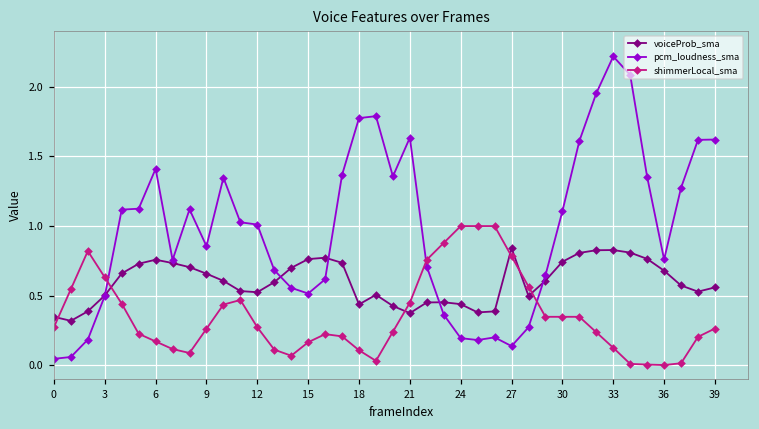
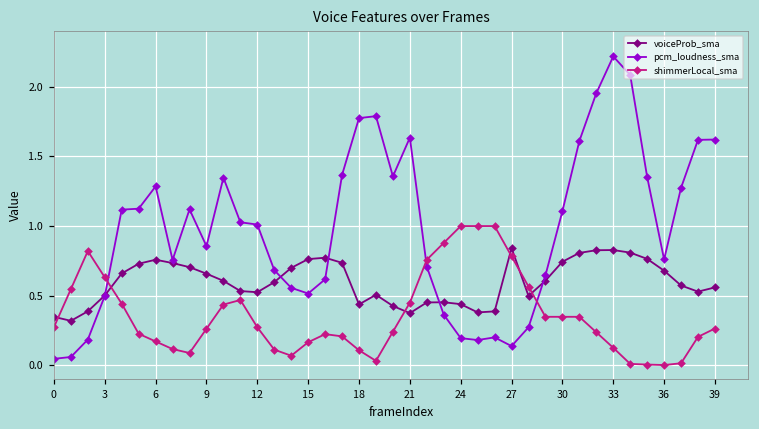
  {
    "voiceProb_sma": {
      "0": 0.35,
      "6": 0.76,
      "9": 0.66,
      "12": 0.52,
      "15": 0.76,
      "18": 0.44,
      "21": 0.37,
      "24": 0.44,
      "27": 0.84,
      "30": 0.74,
      "33": 0.83,
      "36": 0.68,
      "39": 0.56
    },
    "pcm_loudness_sma": {
      "0": 0.05,
-     "6": 1.41,
+     "6": 1.28,
      "9": 0.86,
      "12": 1.01,
      "15": 0.52,
      "18": 1.78,
      "21": 1.64,
      "24": 0.19,
      "27": 0.14,
      "30": 1.11,
      "33": 2.22,
      "36": 0.76,
      "39": 1.62
    },
    "shimmerLocal_sma": {
      "0": 0.27,
      "3": 0.63,
      "6": 0.17,
      "9": 0.26,
      "12": 0.27,
      "15": 0.17,
      "18": 0.11,
      "21": 0.45,
      "24": 1.00,
      "27": 0.78,
      "30": 0.35,
      "33": 0.13,
      "36": 0.00,
      "39": 0.26
    }
  }
